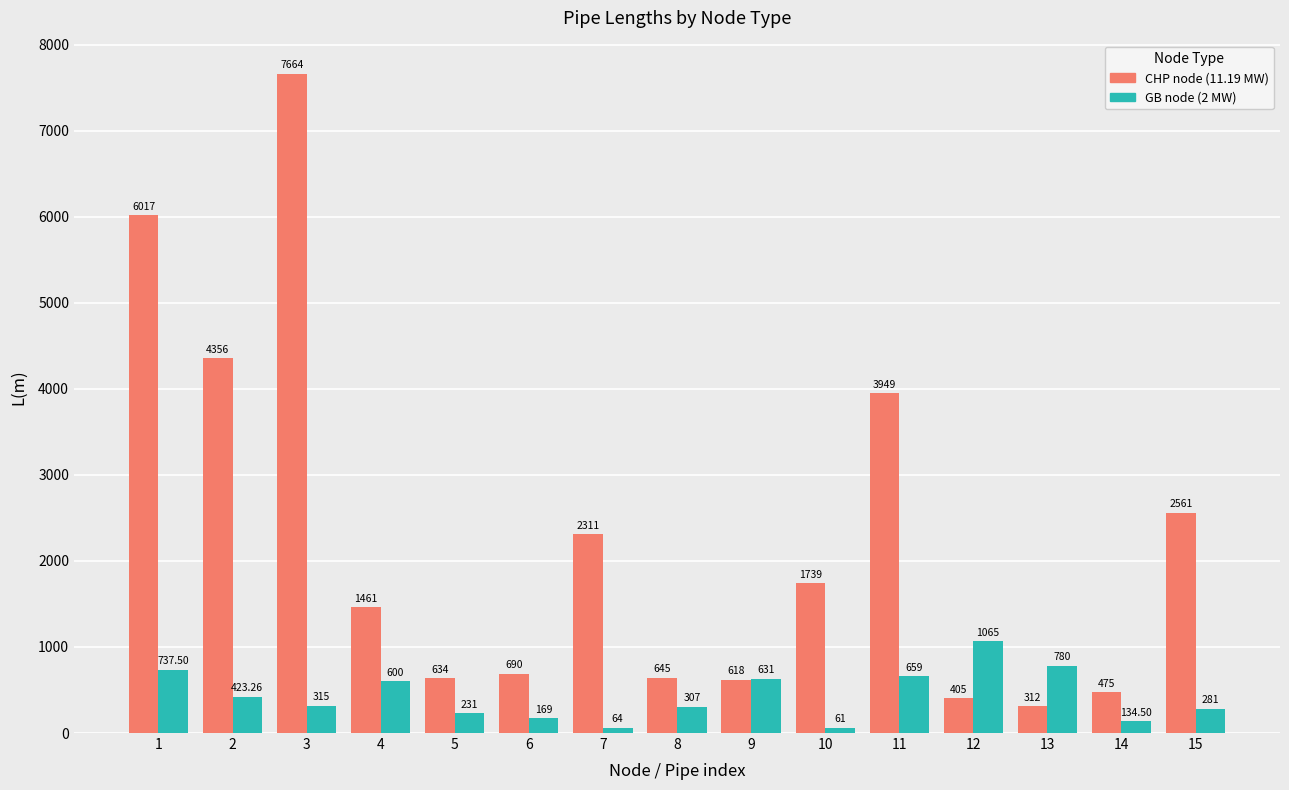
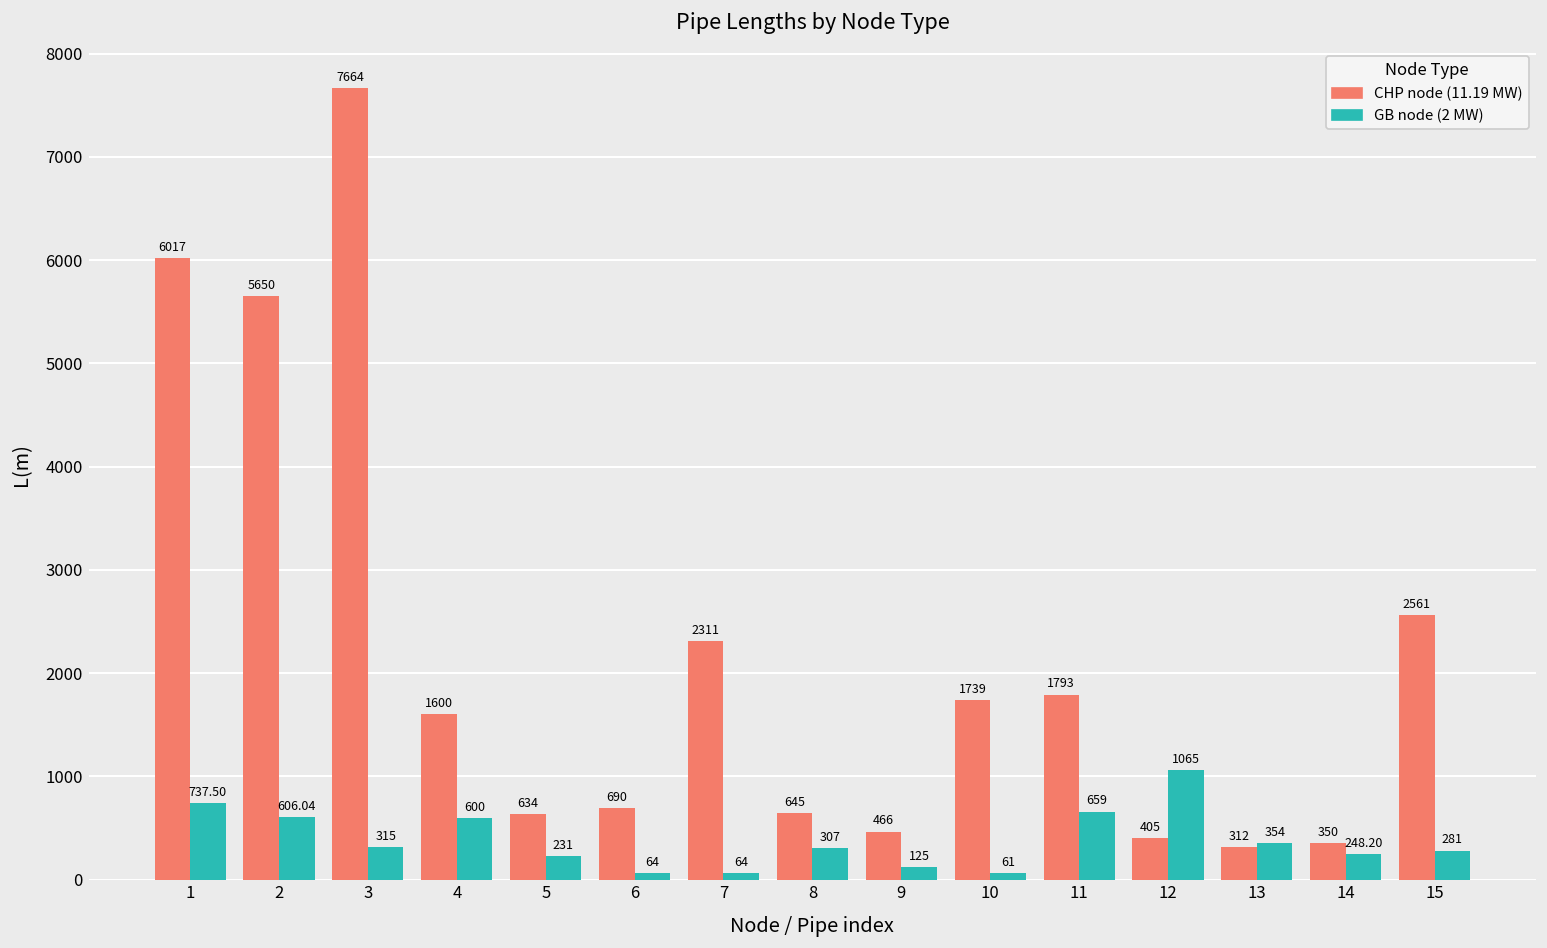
  {
    "CHP node (11.19 MW)": {
      "1": 6017,
-     "2": 4356,
+     "2": 5650,
      "3": 7664,
-     "4": 1461,
+     "4": 1600,
      "5": 634,
      "6": 690,
      "7": 2311,
      "8": 645,
-     "9": 618,
+     "9": 466,
      "10": 1739,
-     "11": 3949,
+     "11": 1793,
      "12": 405,
      "13": 312,
-     "14": 475,
+     "14": 350,
      "15": 2561
    },
    "GB node (2 MW)": {
      "1": 737.50,
-     "2": 423.26,
+     "2": 606.04,
      "3": 315,
      "4": 600,
      "5": 231,
-     "6": 169,
+     "6": 64,
      "7": 64,
      "8": 307,
-     "9": 631,
+     "9": 125,
      "10": 61,
      "11": 659,
      "12": 1065,
-     "13": 780,
-     "14": 134.50,
+     "13": 354,
+     "14": 248.20,
      "15": 281
    }
  }
